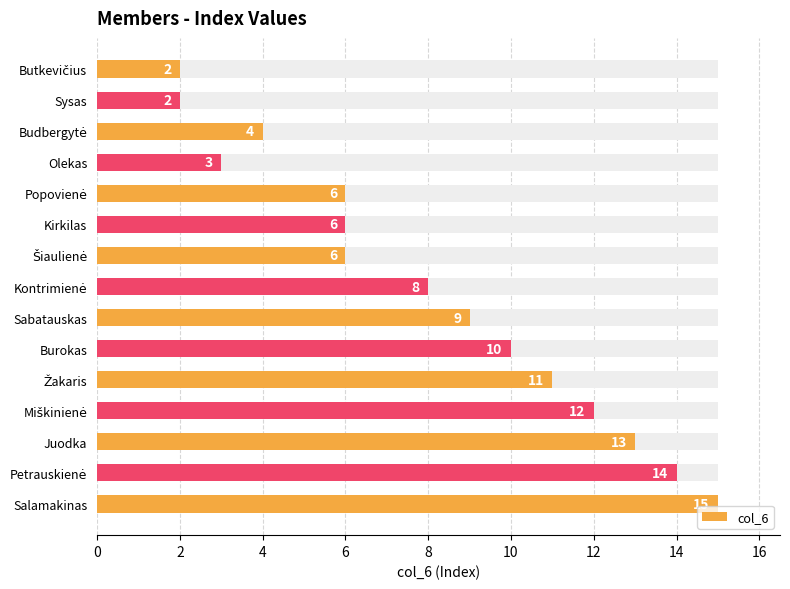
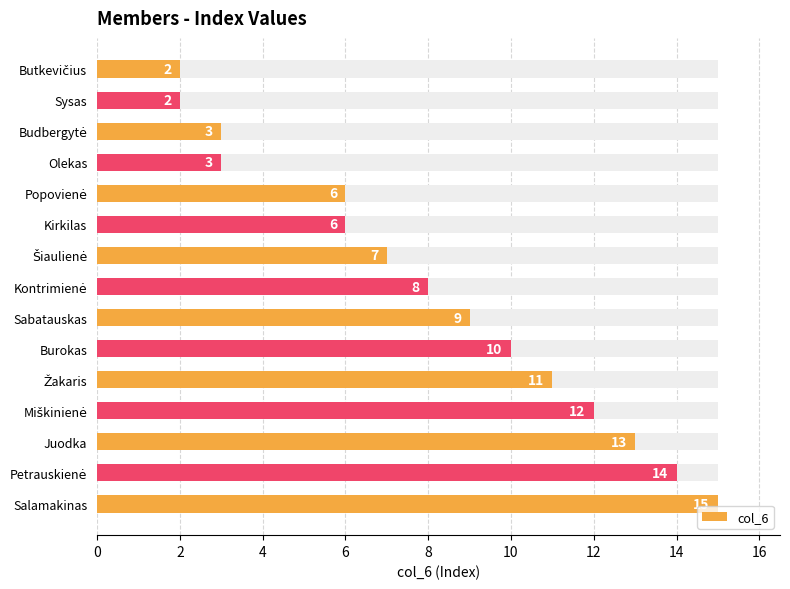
  {
    "col_6": {
-     "Budbergytė": 4,
-     "Šiaulienė": 6
+     "Budbergytė": 3,
+     "Šiaulienė": 7
    }
  }
